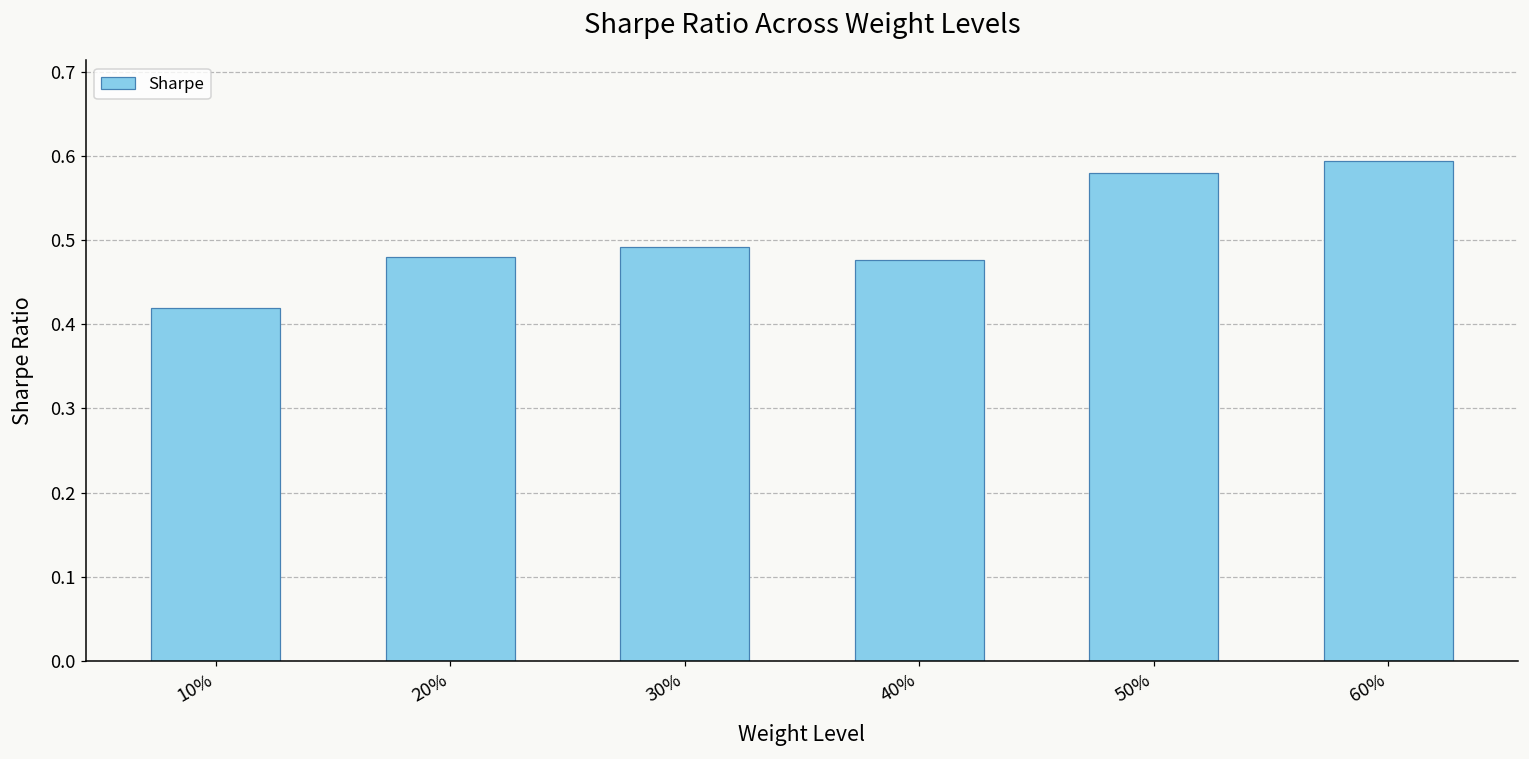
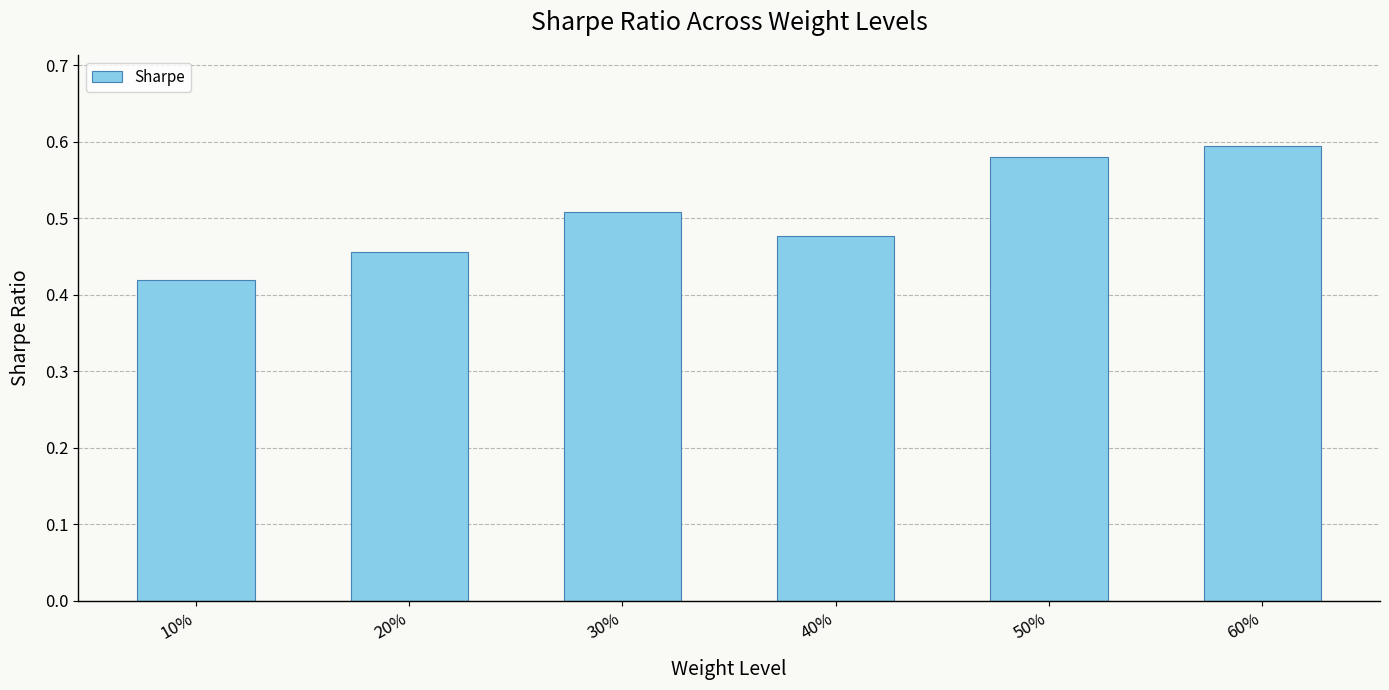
  {
    "10%": 0.42,
-   "20%": 0.48,
-   "30%": 0.49,
+   "20%": 0.46,
+   "30%": 0.51,
    "40%": 0.48,
    "50%": 0.58,
    "60%": 0.59
  }
